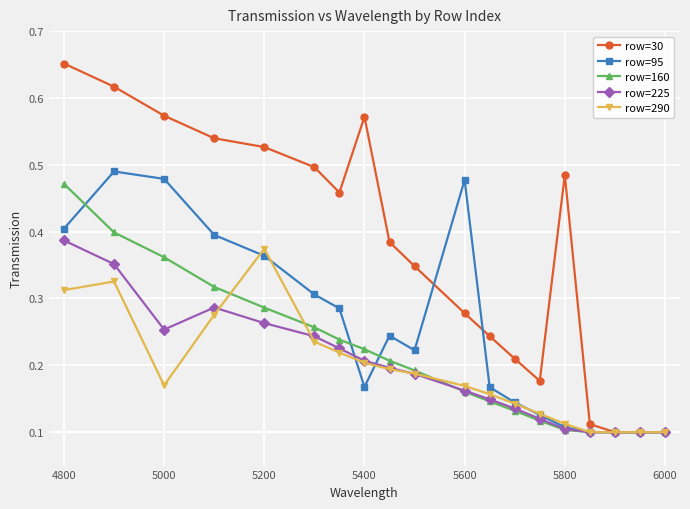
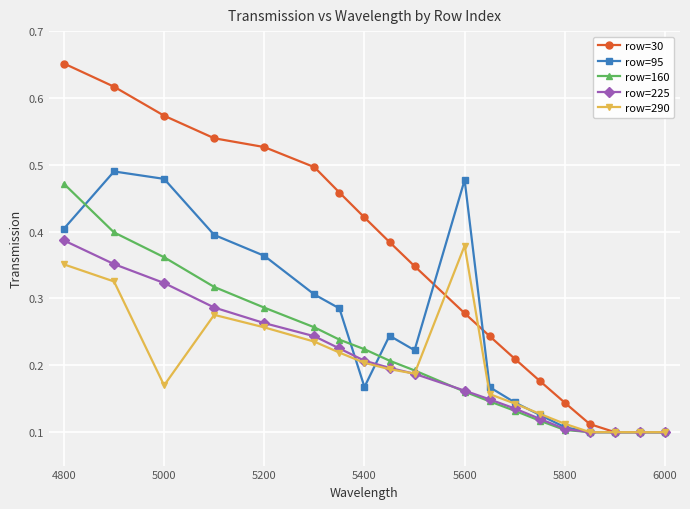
  {
    "row=30": {
      "4800": 0.65,
      "5000": 0.57,
      "5200": 0.53,
-     "5400": 0.57,
+     "5400": 0.42,
      "5600": 0.28,
-     "5800": 0.48
+     "5800": 0.14
    },
    "row=95": {
      "4800": 0.40,
      "5000": 0.48,
      "5200": 0.36,
      "5400": 0.17,
      "5600": 0.48
    },
    "row=160": {
      "4800": 0.47,
      "5000": 0.36,
      "5200": 0.29,
      "5400": 0.22
    },
    "row=225": {
      "4800": 0.39,
-     "5000": 0.25,
+     "5000": 0.32,
      "5200": 0.26
    },
    "row=290": {
-     "4800": 0.31,
+     "4800": 0.35,
      "5000": 0.17,
-     "5200": 0.37,
-     "5600": 0.17,
+     "5200": 0.26,
+     "5600": 0.38,
      "5800": 0.11
    }
  }
